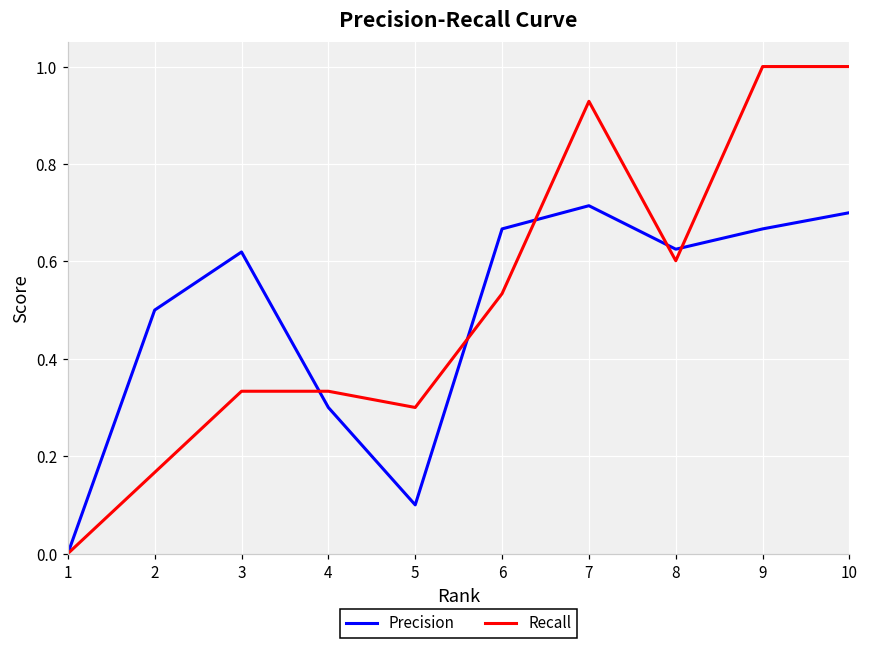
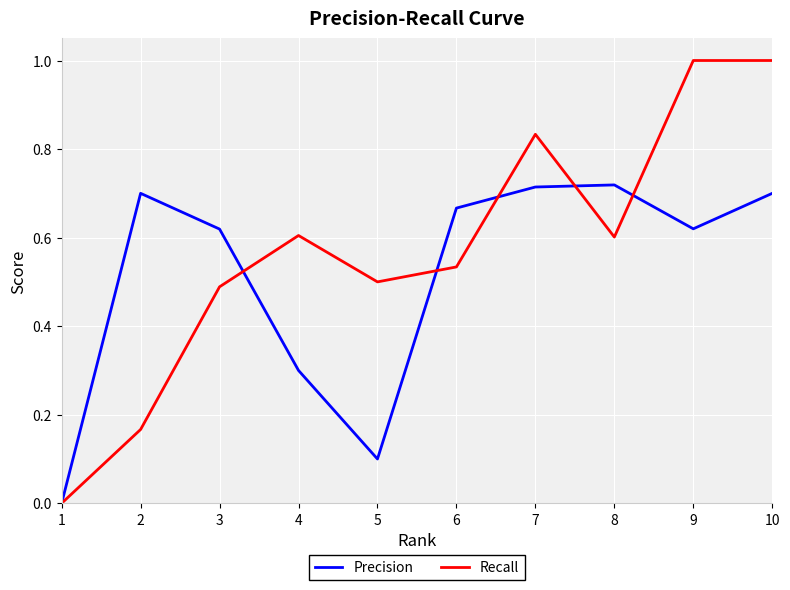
  {
    "Precision": {
-     "2": 0.5,
+     "2": 0.7,
      "3": 0.62,
      "4": 0.30,
      "5": 0.10,
      "6": 0.67,
      "7": 0.71,
-     "8": 0.63,
-     "9": 0.67,
+     "8": 0.72,
+     "9": 0.62,
      "10": 0.70
    },
    "Recall": {
      "2": 0.17,
-     "3": 0.33,
-     "4": 0.33,
-     "5": 0.3,
+     "3": 0.49,
+     "4": 0.60,
+     "5": 0.5,
      "6": 0.53,
-     "7": 0.93,
+     "7": 0.83,
      "8": 0.60,
      "9": 1.00,
      "10": 1.00
    }
  }
